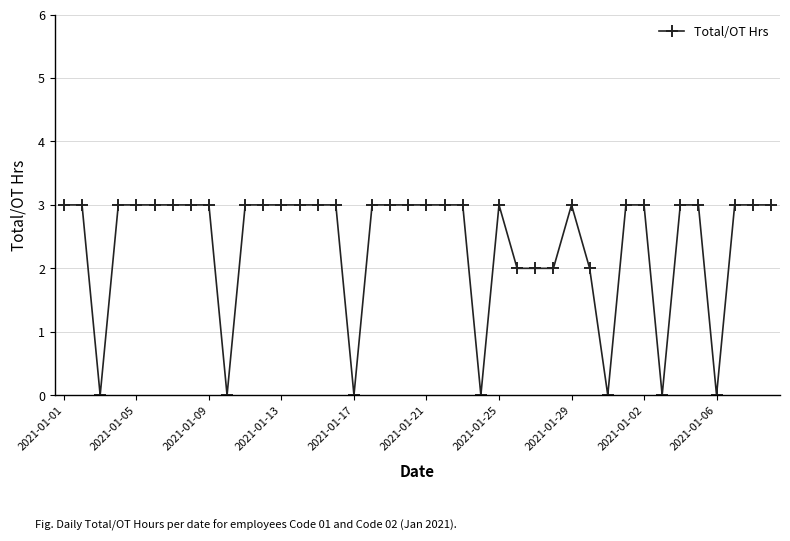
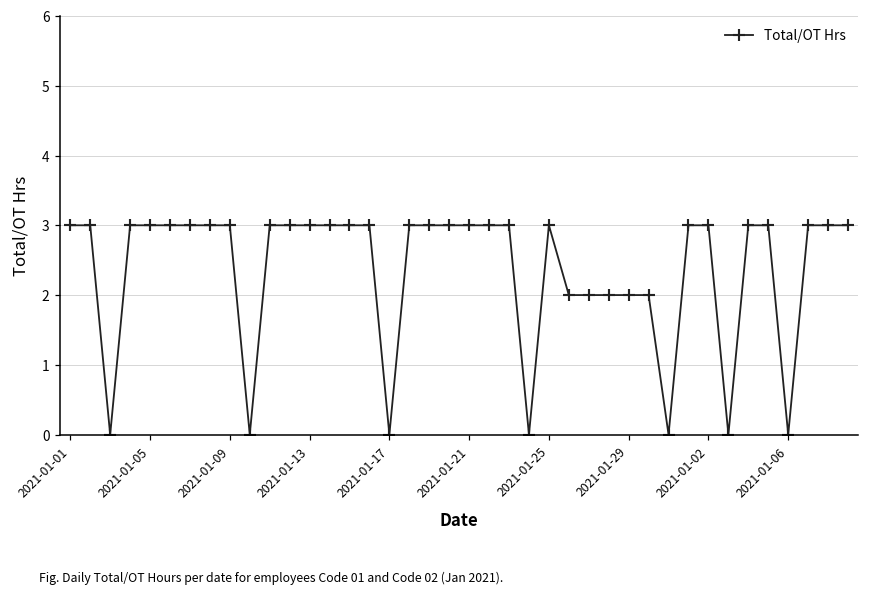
  {
    "2021-01-13": 3,
    "2021-01-17": 0,
    "2021-01-21": 3,
    "2021-01-25": 3,
-   "2021-01-29": 3
+   "2021-01-29": 2
  }
